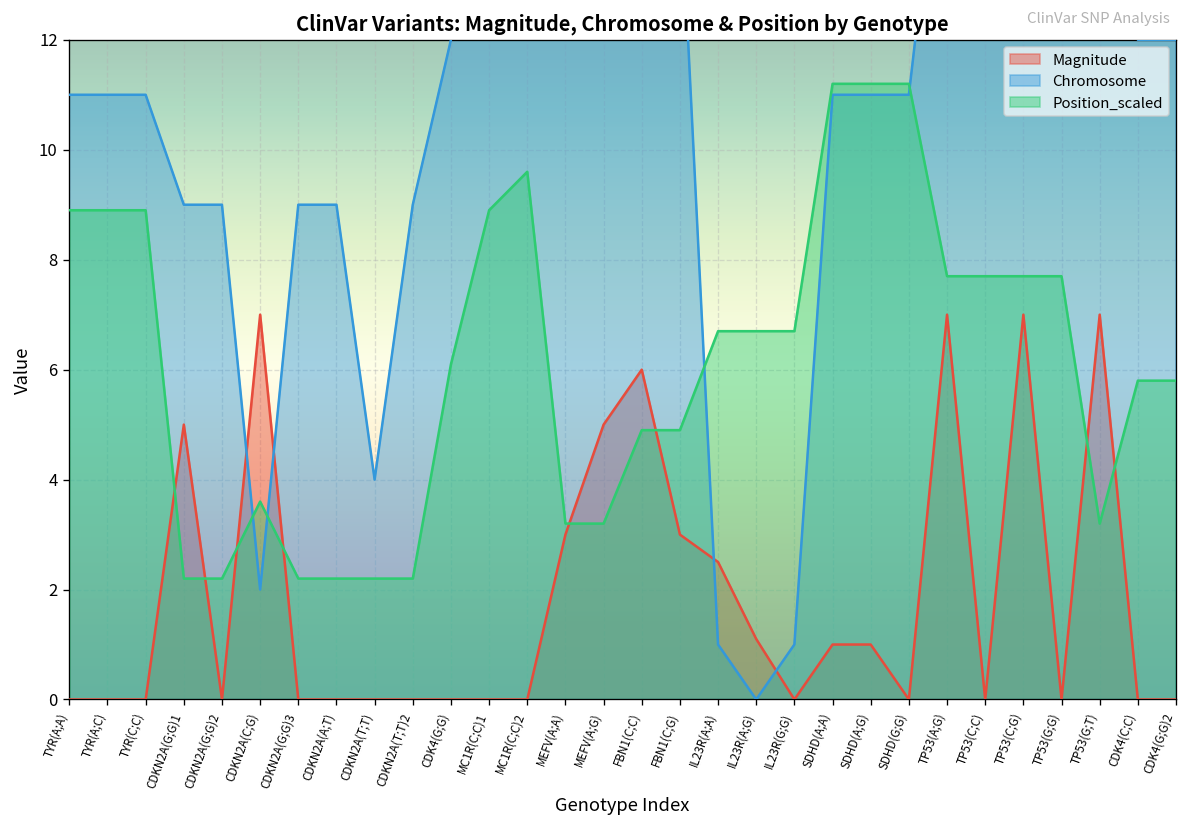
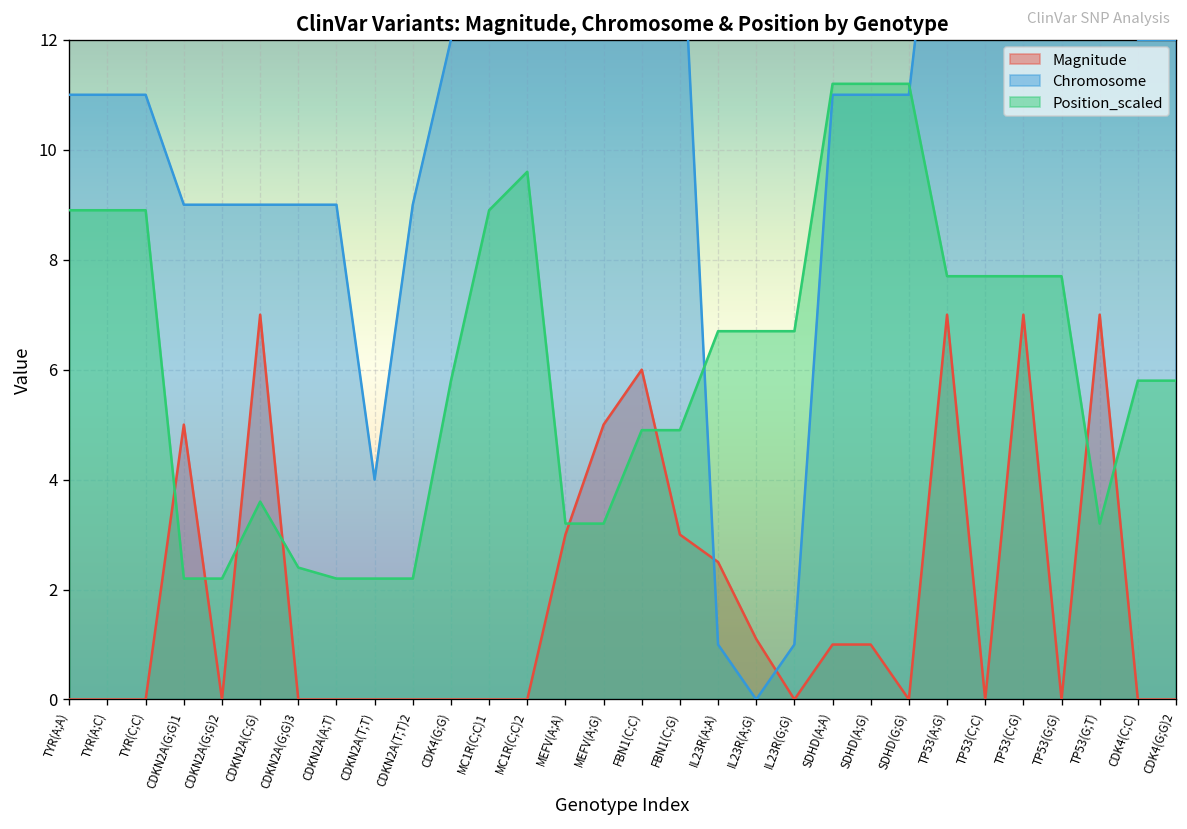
  {
    "Magnitude": {
      "TYR(A;A)": 0.0,
      "TYR(A;C)": 0.0,
      "TYR(C;C)": 0.0,
      "CDKN2A(G;G)1": 5.0,
      "CDKN2A(G;G)2": 0.0,
      "CDKN2A(C;G)": 7.0,
      "CDKN2A(G;G)3": 0.0,
      "CDKN2A(A;T)": 0.0,
      "CDKN2A(T;T)": 0.0,
      "CDKN2A(T;T)2": 0.0,
      "CDK4(G;G)": 0.0,
      "MC1R(C;C)1": 0.0,
      "MC1R(C;C)2": 0.0,
      "MEFV(A;A)": 3.0,
      "MEFV(A;G)": 5.0,
      "FBN1(C;C)": 6.0,
      "FBN1(C;G)": 3.0,
      "IL23R(A;A)": 2.5,
      "IL23R(A;G)": 1.1,
      "IL23R(G;G)": 0.0,
      "SDHD(A;A)": 1.0,
      "SDHD(A;G)": 1.0,
      "SDHD(G;G)": 0.0,
      "TP53(A;G)": 7.0,
      "TP53(C;C)": 0.0,
      "TP53(C;G)": 7.0,
      "TP53(G;G)": 0.0,
      "TP53(G;T)": 7.0,
      "CDK4(C;C)": 0.0,
      "CDK4(G;G)2": 0.0
    },
    "Chromosome": {
      "TYR(A;A)": 11,
      "TYR(A;C)": 11,
      "TYR(C;C)": 11,
      "CDKN2A(G;G)1": 9,
      "CDKN2A(G;G)2": 9,
-     "CDKN2A(C;G)": 2,
+     "CDKN2A(C;G)": 9,
      "CDKN2A(G;G)3": 9,
      "CDKN2A(A;T)": 9,
      "CDKN2A(T;T)": 4,
      "CDKN2A(T;T)2": 9,
      "CDK4(G;G)": 12,
      "IL23R(A;A)": 1,
      "IL23R(A;G)": 0,
      "IL23R(G;G)": 1,
      "SDHD(A;A)": 11,
      "SDHD(A;G)": 11,
      "SDHD(G;G)": 11,
      "CDK4(C;C)": 12,
      "CDK4(G;G)2": 12
    },
    "Position_scaled": {
      "TYR(A;A)": 8.9,
      "TYR(A;C)": 8.9,
      "TYR(C;C)": 8.9,
      "CDKN2A(G;G)1": 2.2,
      "CDKN2A(G;G)2": 2.2,
      "CDKN2A(C;G)": 3.6,
-     "CDKN2A(G;G)3": 2.2,
+     "CDKN2A(G;G)3": 2.4,
      "CDKN2A(A;T)": 2.2,
      "CDKN2A(T;T)": 2.2,
      "CDKN2A(T;T)2": 2.2,
-     "CDK4(G;G)": 6.1,
+     "CDK4(G;G)": 5.8,
      "MC1R(C;C)1": 8.9,
      "MC1R(C;C)2": 9.6,
      "MEFV(A;A)": 3.2,
      "MEFV(A;G)": 3.2,
      "FBN1(C;C)": 4.9,
      "FBN1(C;G)": 4.9,
      "IL23R(A;A)": 6.7,
      "IL23R(A;G)": 6.7,
      "IL23R(G;G)": 6.7,
      "SDHD(A;A)": 11.2,
      "SDHD(A;G)": 11.2,
      "SDHD(G;G)": 11.2,
      "TP53(A;G)": 7.7,
      "TP53(C;C)": 7.7,
      "TP53(C;G)": 7.7,
      "TP53(G;G)": 7.7,
      "TP53(G;T)": 3.2,
      "CDK4(C;C)": 5.8,
      "CDK4(G;G)2": 5.8
    }
  }
